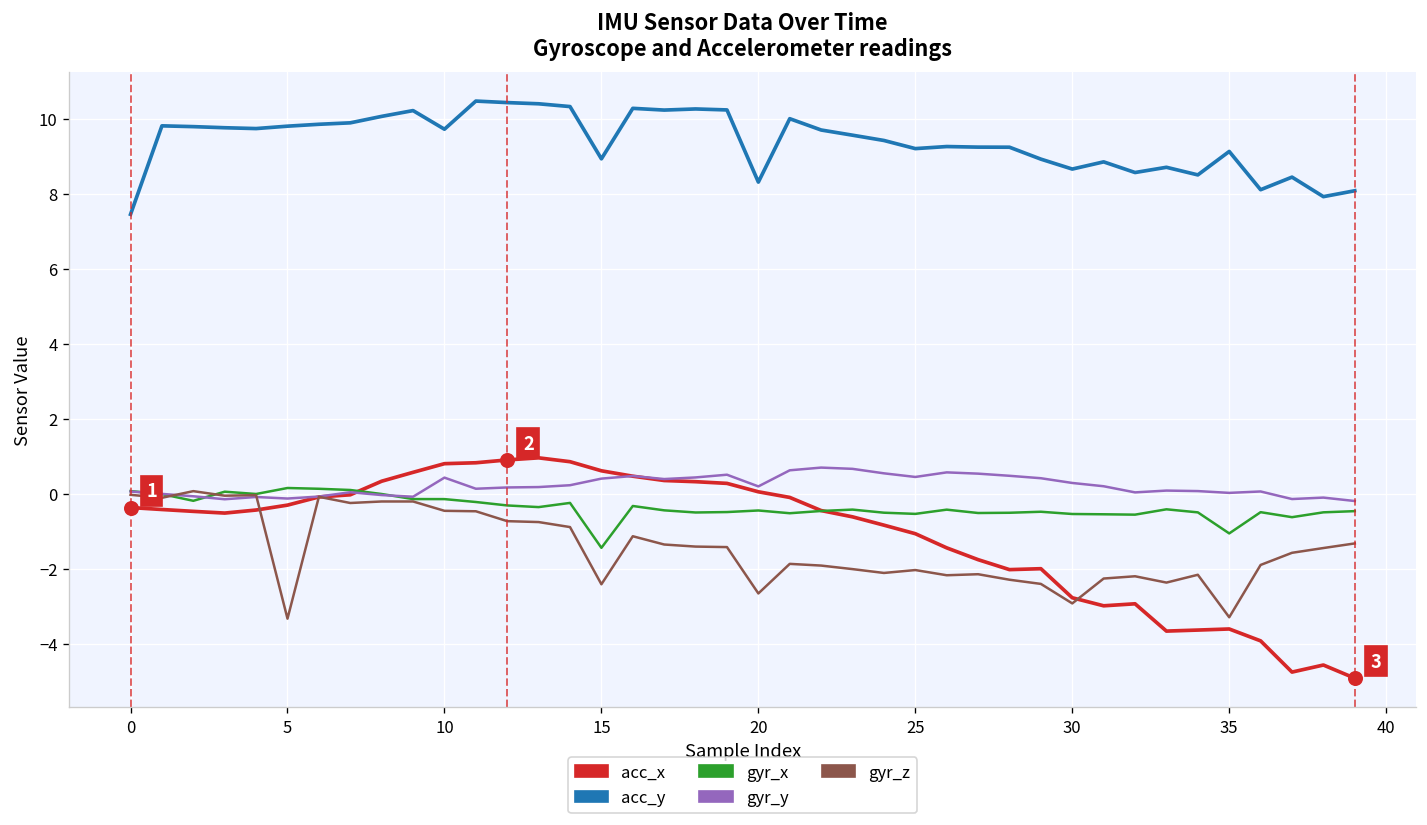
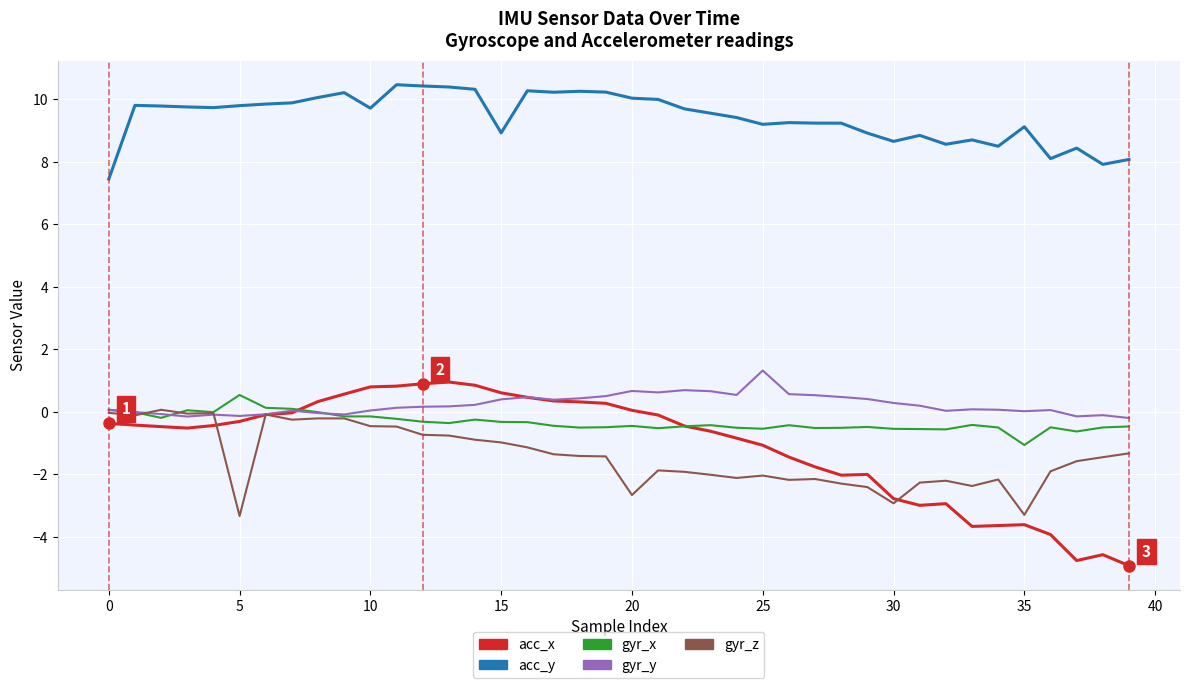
  {
    "acc_y": {
      "0": 7.5,
      "5": 9.8,
      "10": 9.7,
      "15": 8.9,
-     "20": 8.3,
+     "20": 10.0,
      "25": 9.2,
      "30": 8.7,
      "35": 9.1
    },
    "gyr_x": {
-     "5": 0.2,
+     "5": 0.5,
      "10": -0.1,
-     "15": -1.4,
+     "15": -0.3,
      "20": -0.4,
      "25": -0.5,
      "30": -0.5,
      "35": -1.1
    },
    "gyr_y": {
      "5": -0.1,
-     "10": 0.4,
+     "10": 0.0,
      "15": 0.4,
-     "20": 0.2,
-     "25": 0.4,
+     "20": 0.7,
+     "25": 1.3,
      "30": 0.3,
      "35": 0.0
    },
    "gyr_z": {
      "0": 0.0,
      "5": -3.3,
      "10": -0.5,
-     "15": -2.4,
+     "15": -1.0,
      "20": -2.7,
      "25": -2.0,
      "30": -2.9,
      "35": -3.3
    }
  }
